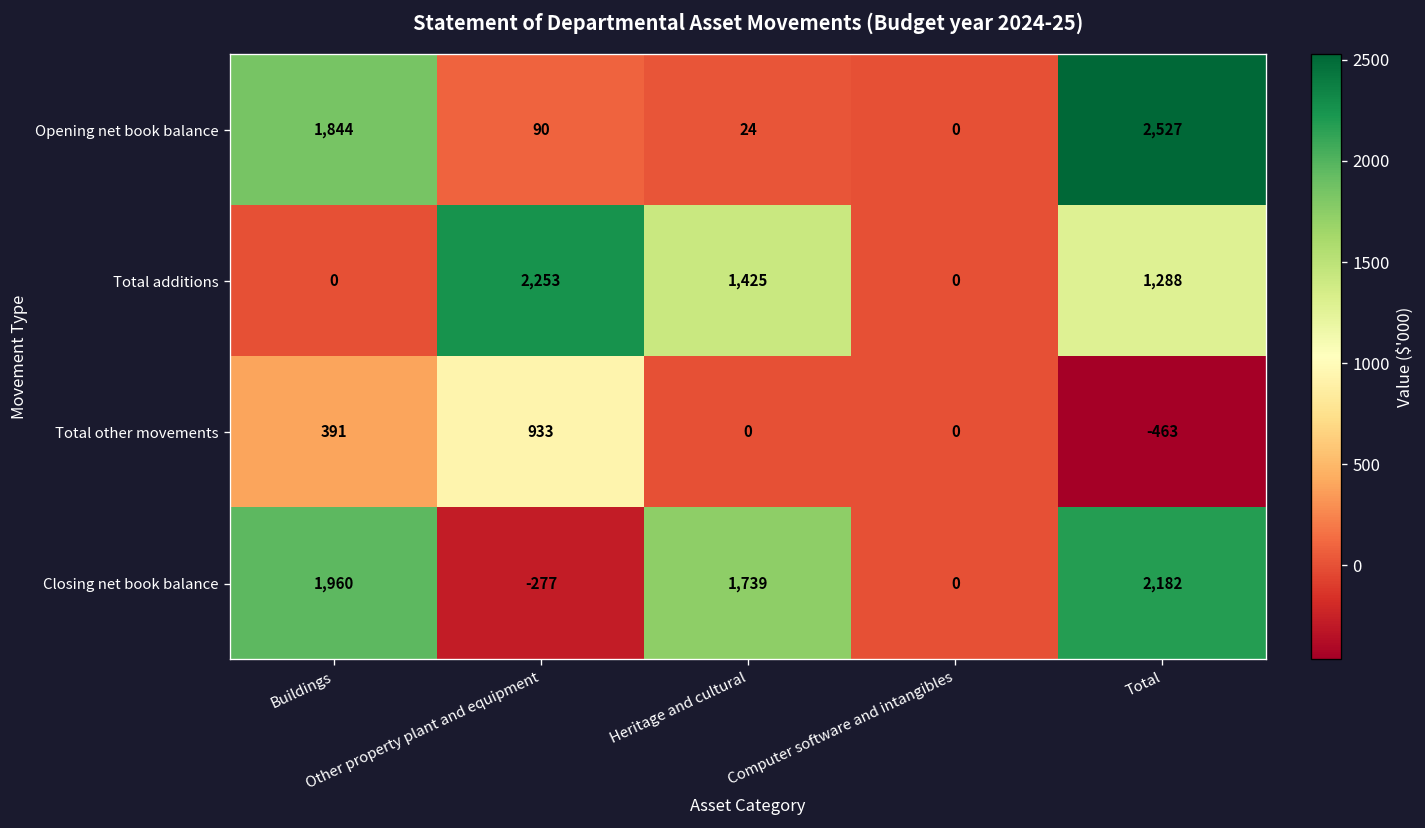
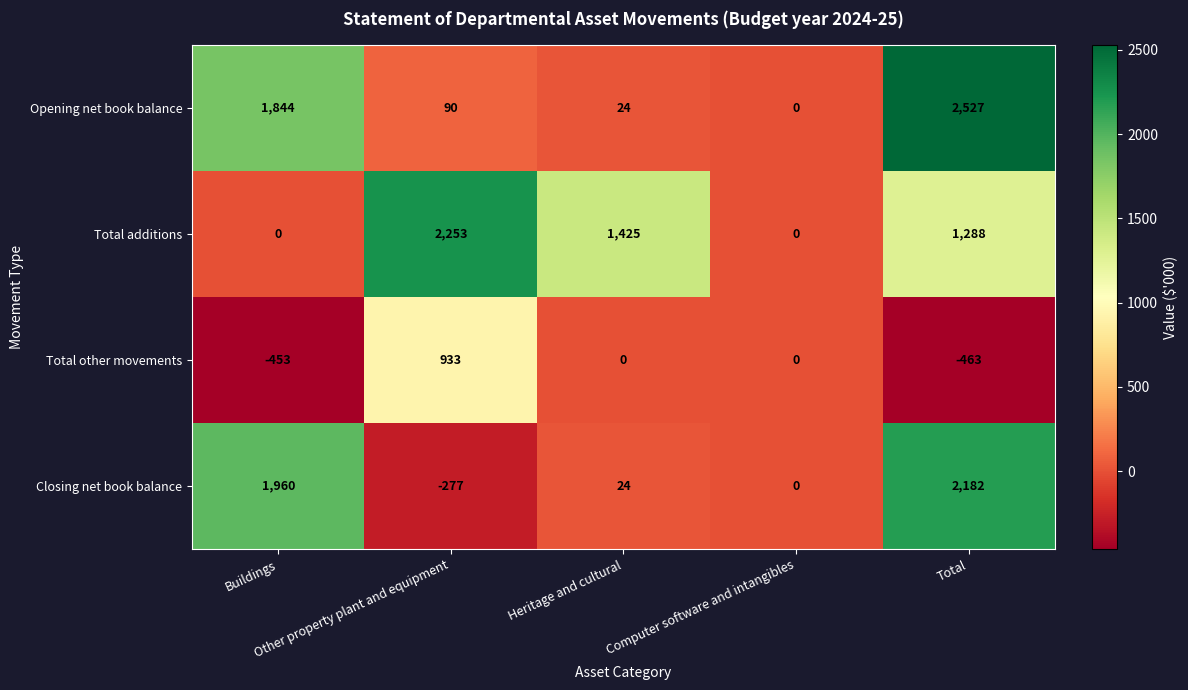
  {
    "Opening net book balance": {
      "Buildings": "1,844",
      "Other property plant and equipment": "90",
      "Heritage and cultural": "24",
      "Computer software and intangibles": "0",
      "Total": "2,527"
    },
    "Total additions": {
      "Buildings": "0",
      "Other property plant and equipment": "2,253",
      "Heritage and cultural": "1,425",
      "Computer software and intangibles": "0",
      "Total": "1,288"
    },
    "Total other movements": {
-     "Buildings": "391",
+     "Buildings": "-453",
      "Other property plant and equipment": "933",
      "Heritage and cultural": "0",
      "Computer software and intangibles": "0",
      "Total": "-463"
    },
    "Closing net book balance": {
      "Buildings": "1,960",
      "Other property plant and equipment": "-277",
-     "Heritage and cultural": "1,739",
+     "Heritage and cultural": "24",
      "Computer software and intangibles": "0",
      "Total": "2,182"
    }
  }
